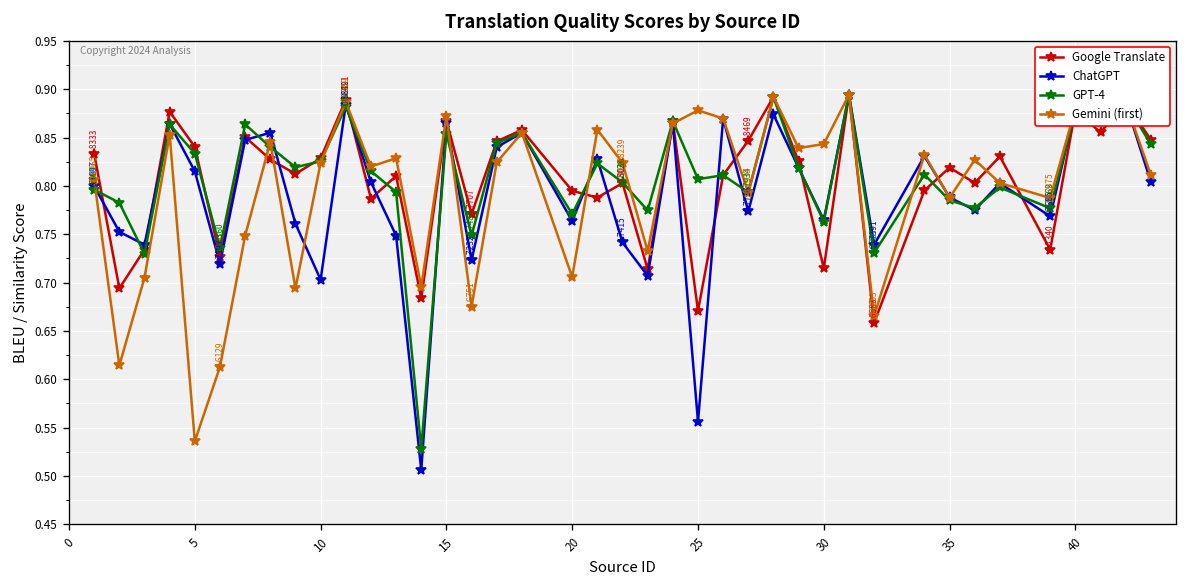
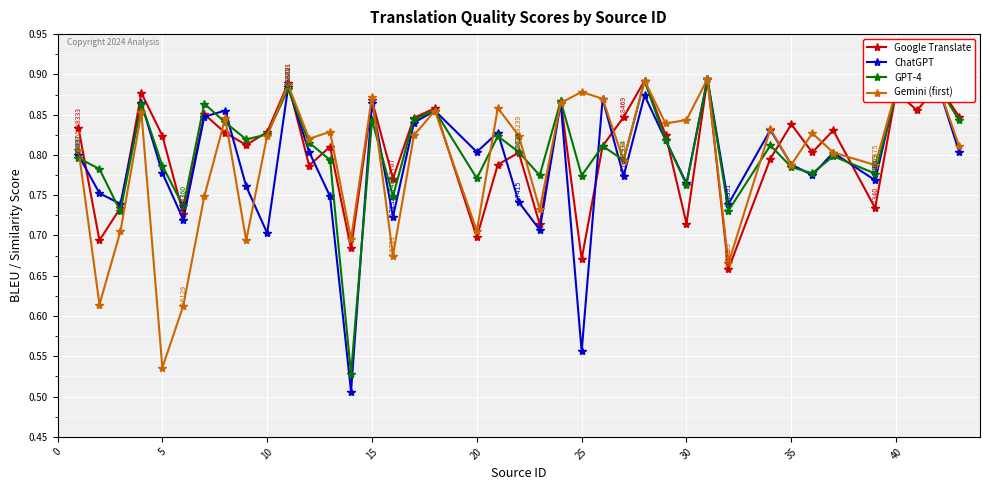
  {
    "Google Translate": {
-     "5": 0.84,
-     "20": 0.80,
+     "5": 0.82,
+     "20": 0.70,
      "25": 0.67,
      "30": 0.71,
-     "35": 0.82
+     "35": 0.84
    },
    "ChatGPT": {
-     "5": 0.82,
+     "5": 0.78,
      "10": 0.70,
-     "20": 0.76,
+     "20": 0.80,
      "25": 0.56
    },
    "GPT-4": {
-     "5": 0.83,
-     "15": 0.85,
+     "5": 0.79,
+     "15": 0.84,
      "20": 0.77,
-     "25": 0.81
+     "25": 0.77
    },
    "Gemini (first)": {
      "5": 0.54,
      "15": 0.87,
      "20": 0.71,
      "25": 0.88,
      "30": 0.84
    }
  }
